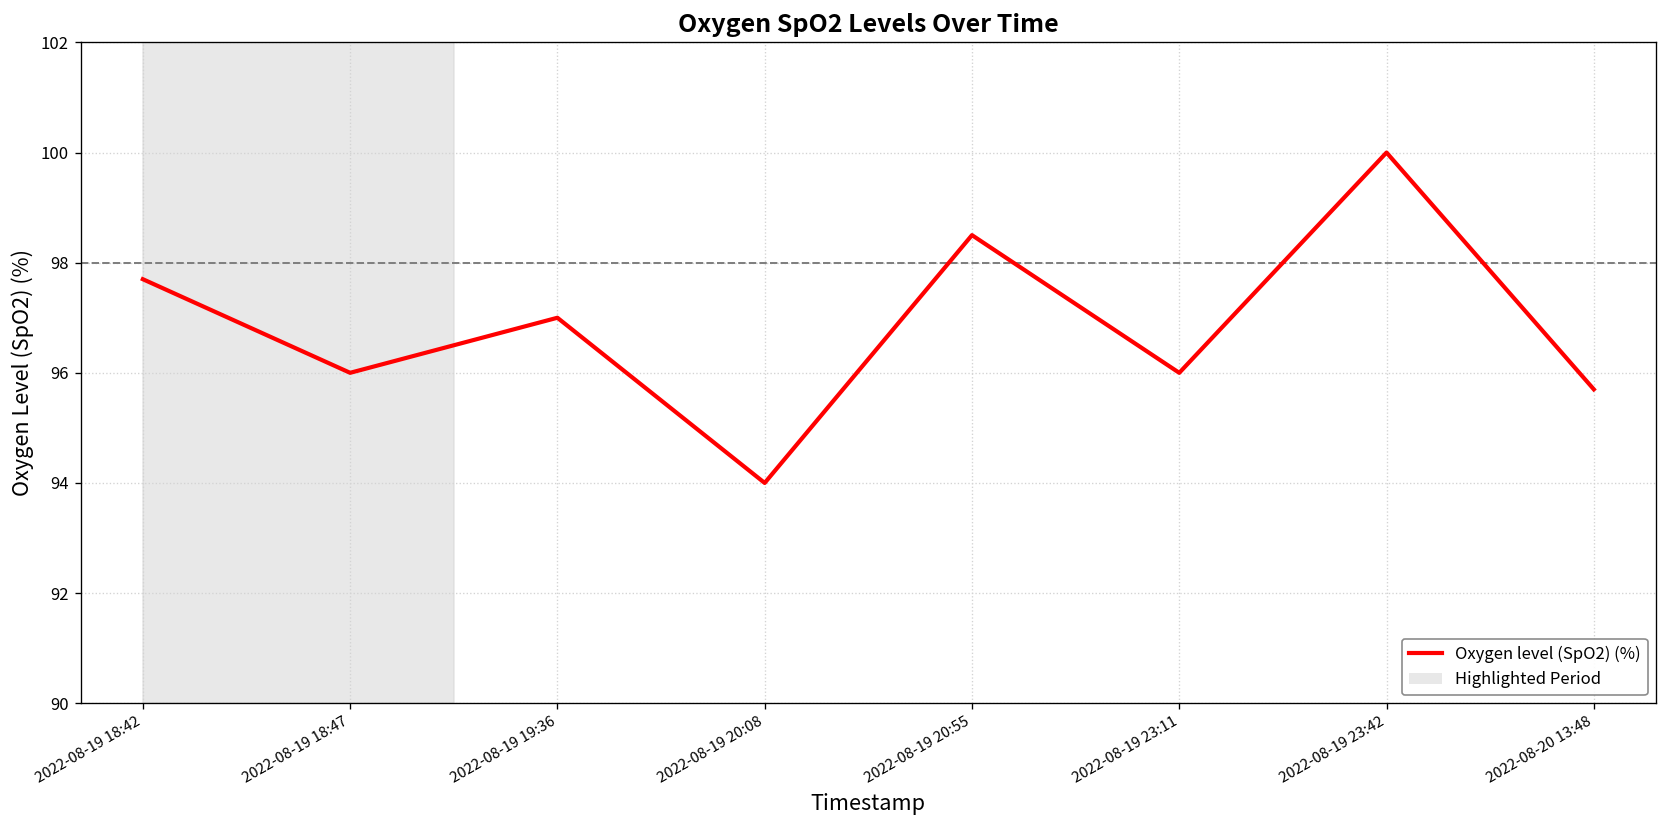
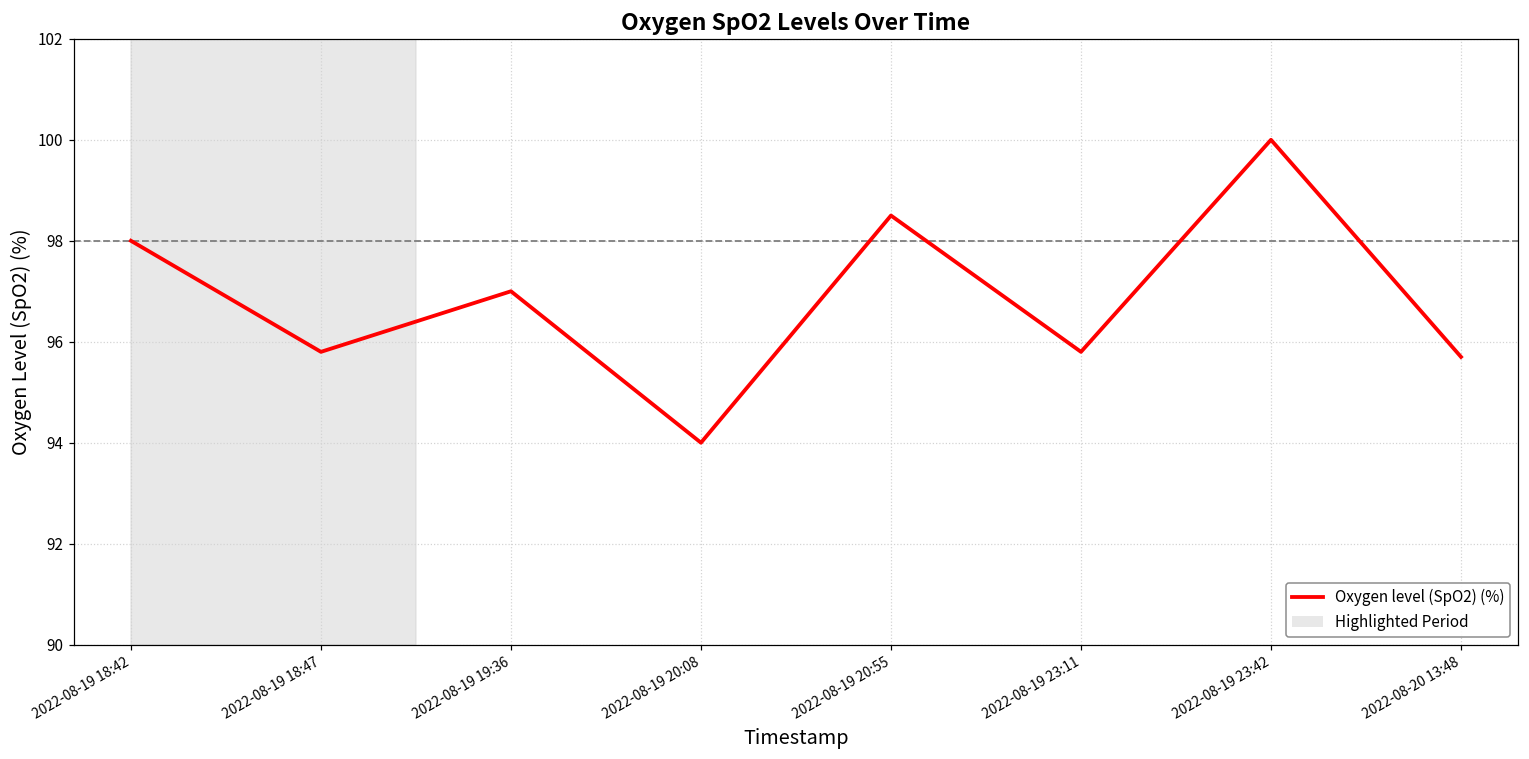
  {
-   "2022-08-19 18:42": 97.7,
-   "2022-08-19 18:47": 96.0,
+   "2022-08-19 18:42": 98.0,
+   "2022-08-19 18:47": 95.8,
    "2022-08-19 19:36": 97.0,
    "2022-08-19 20:08": 94.0,
    "2022-08-19 20:55": 98.5,
-   "2022-08-19 23:11": 96.0,
+   "2022-08-19 23:11": 95.8,
    "2022-08-19 23:42": 100.0,
    "2022-08-20 13:48": 95.7
  }
